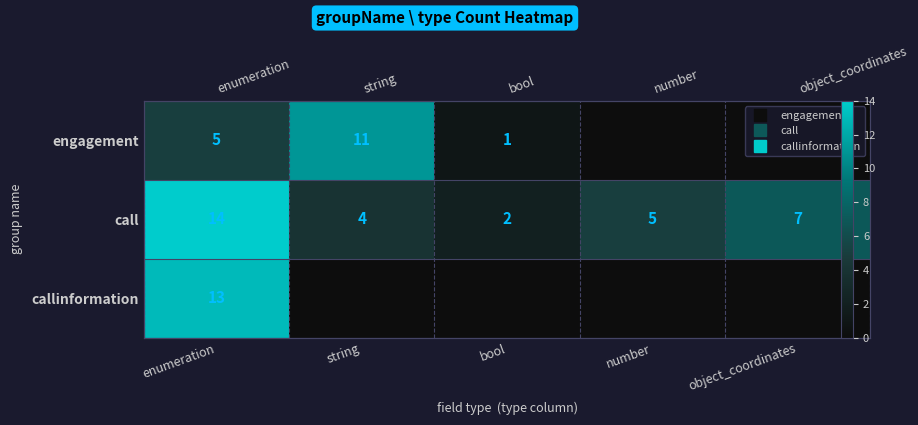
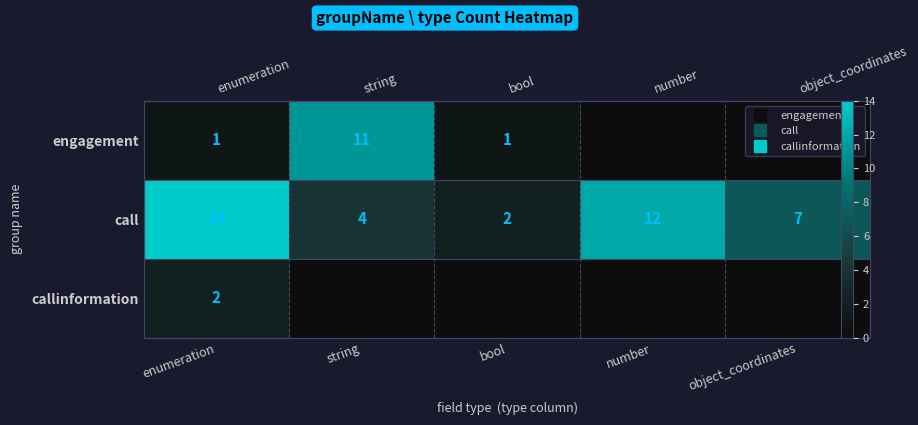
  {
    "engagement": {
-     "enumeration": 5,
+     "enumeration": 1,
      "string": 11,
      "bool": 1
    },
    "call": {
      "enumeration": 14,
      "string": 4,
      "bool": 2,
-     "number": 5,
+     "number": 12,
      "object_coordinates": 7
    },
    "callinformation": {
-     "enumeration": 13
+     "enumeration": 2
    }
  }
